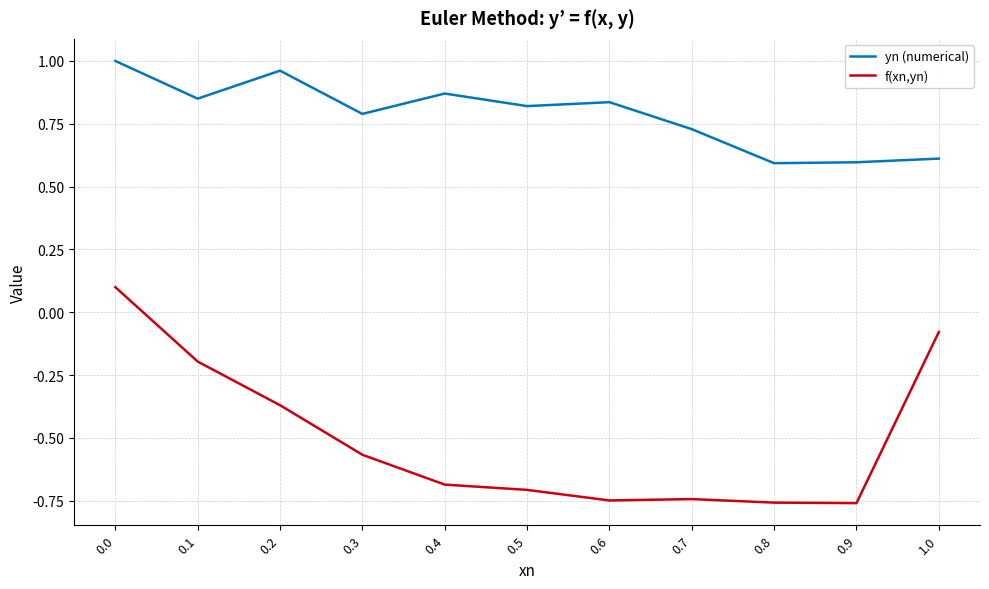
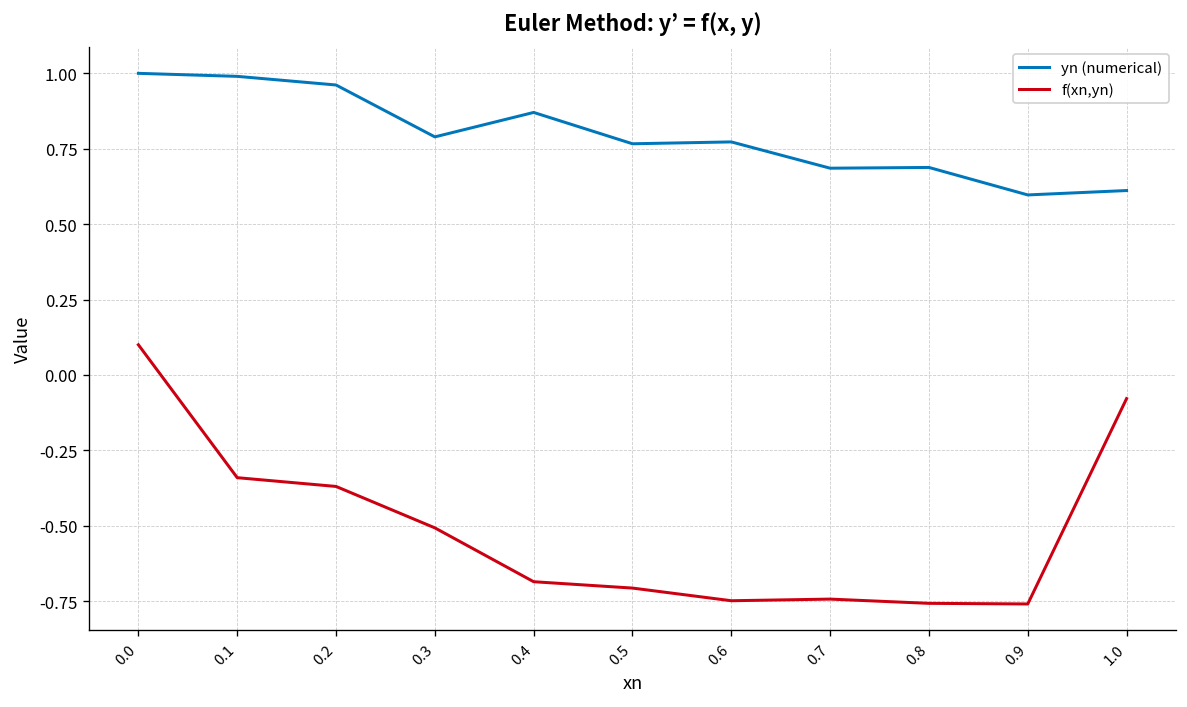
  {
    "yn (numerical)": {
      "0.0": 1.00,
-     "0.1": 0.85,
+     "0.1": 0.99,
      "0.2": 0.96,
      "0.3": 0.79,
      "0.4": 0.87,
-     "0.5": 0.82,
-     "0.6": 0.84,
-     "0.7": 0.73,
-     "0.8": 0.59,
+     "0.5": 0.77,
+     "0.6": 0.77,
+     "0.7": 0.69,
+     "0.8": 0.69,
      "0.9": 0.60,
      "1.0": 0.61
    },
    "f(xn,yn)": {
      "0.0": 0.10,
-     "0.1": -0.20,
+     "0.1": -0.34,
      "0.2": -0.37,
-     "0.3": -0.57,
+     "0.3": -0.51,
      "0.4": -0.69,
      "0.5": -0.71,
      "0.6": -0.75,
      "0.7": -0.74,
      "0.8": -0.76,
      "0.9": -0.76,
      "1.0": -0.08
    }
  }
